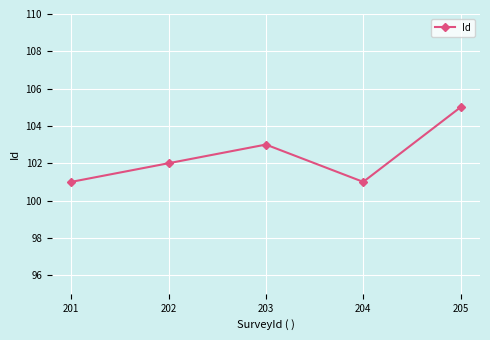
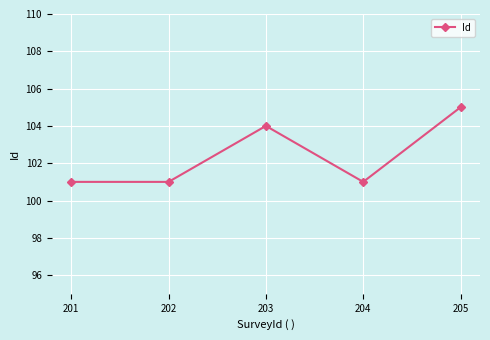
  {
    "201": 101,
-   "202": 102,
-   "203": 103,
+   "202": 101,
+   "203": 104,
    "204": 101,
    "205": 105
  }
